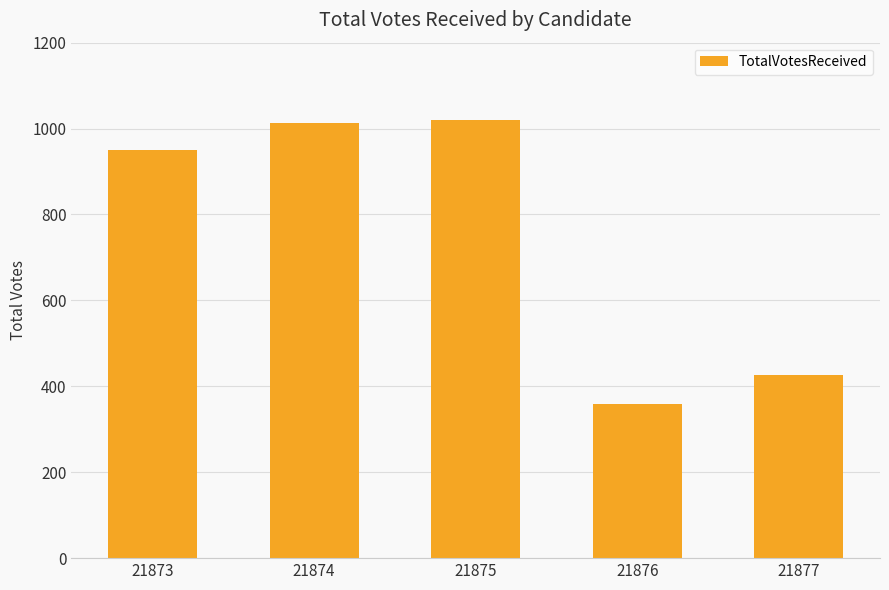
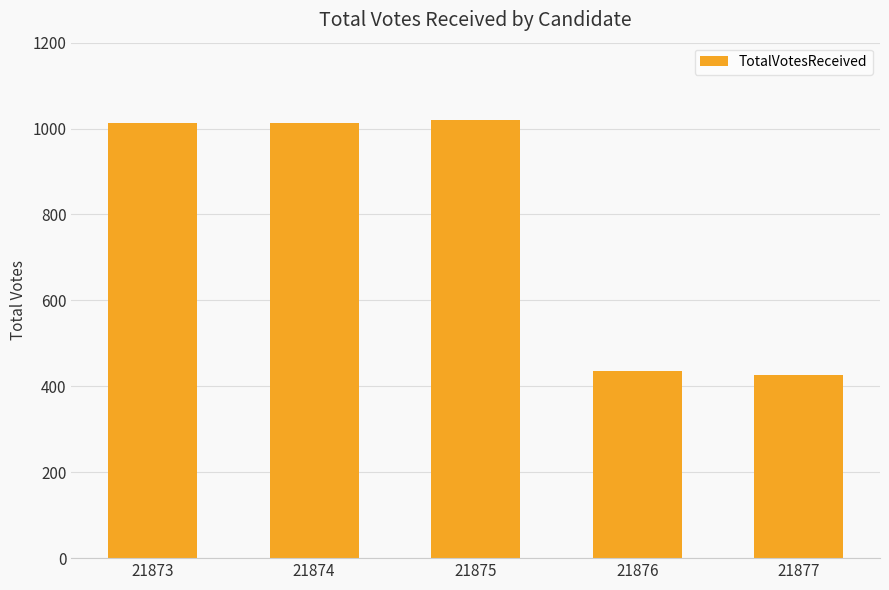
  {
-   "21873": 950,
+   "21873": 1010,
    "21874": 1010,
    "21875": 1020,
-   "21876": 360,
+   "21876": 440,
    "21877": 430
  }
